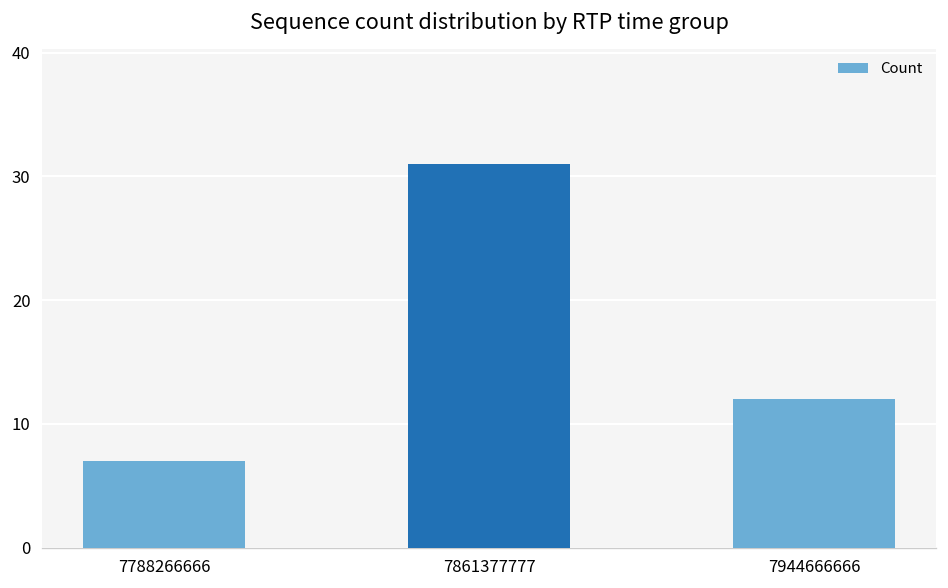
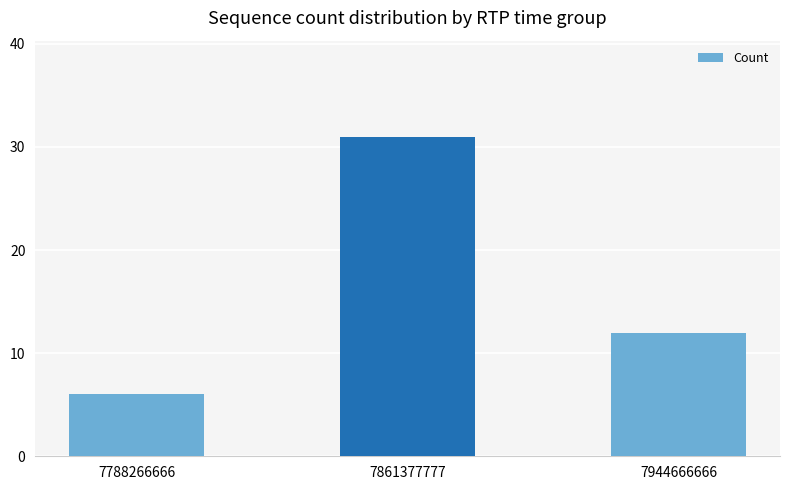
  {
-   "7788266666": 7,
+   "7788266666": 6,
    "7861377777": 31,
    "7944666666": 12
  }
